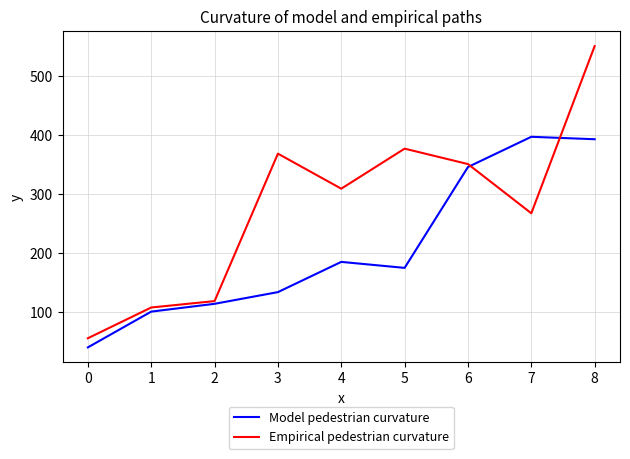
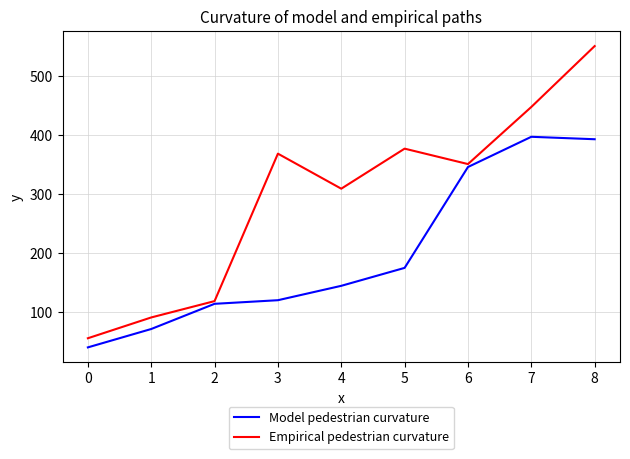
  {
    "Model pedestrian curvature": {
      "0": 40,
-     "1": 100,
+     "1": 70,
      "2": 110,
-     "3": 130,
-     "4": 190,
+     "3": 120,
+     "4": 140,
      "5": 180,
      "6": 350,
      "7": 400,
      "8": 390
    },
    "Empirical pedestrian curvature": {
      "0": 60,
-     "1": 110,
+     "1": 90,
      "2": 120,
      "3": 370,
      "4": 310,
      "5": 380,
      "6": 350,
-     "7": 270,
+     "7": 450,
      "8": 550
    }
  }
